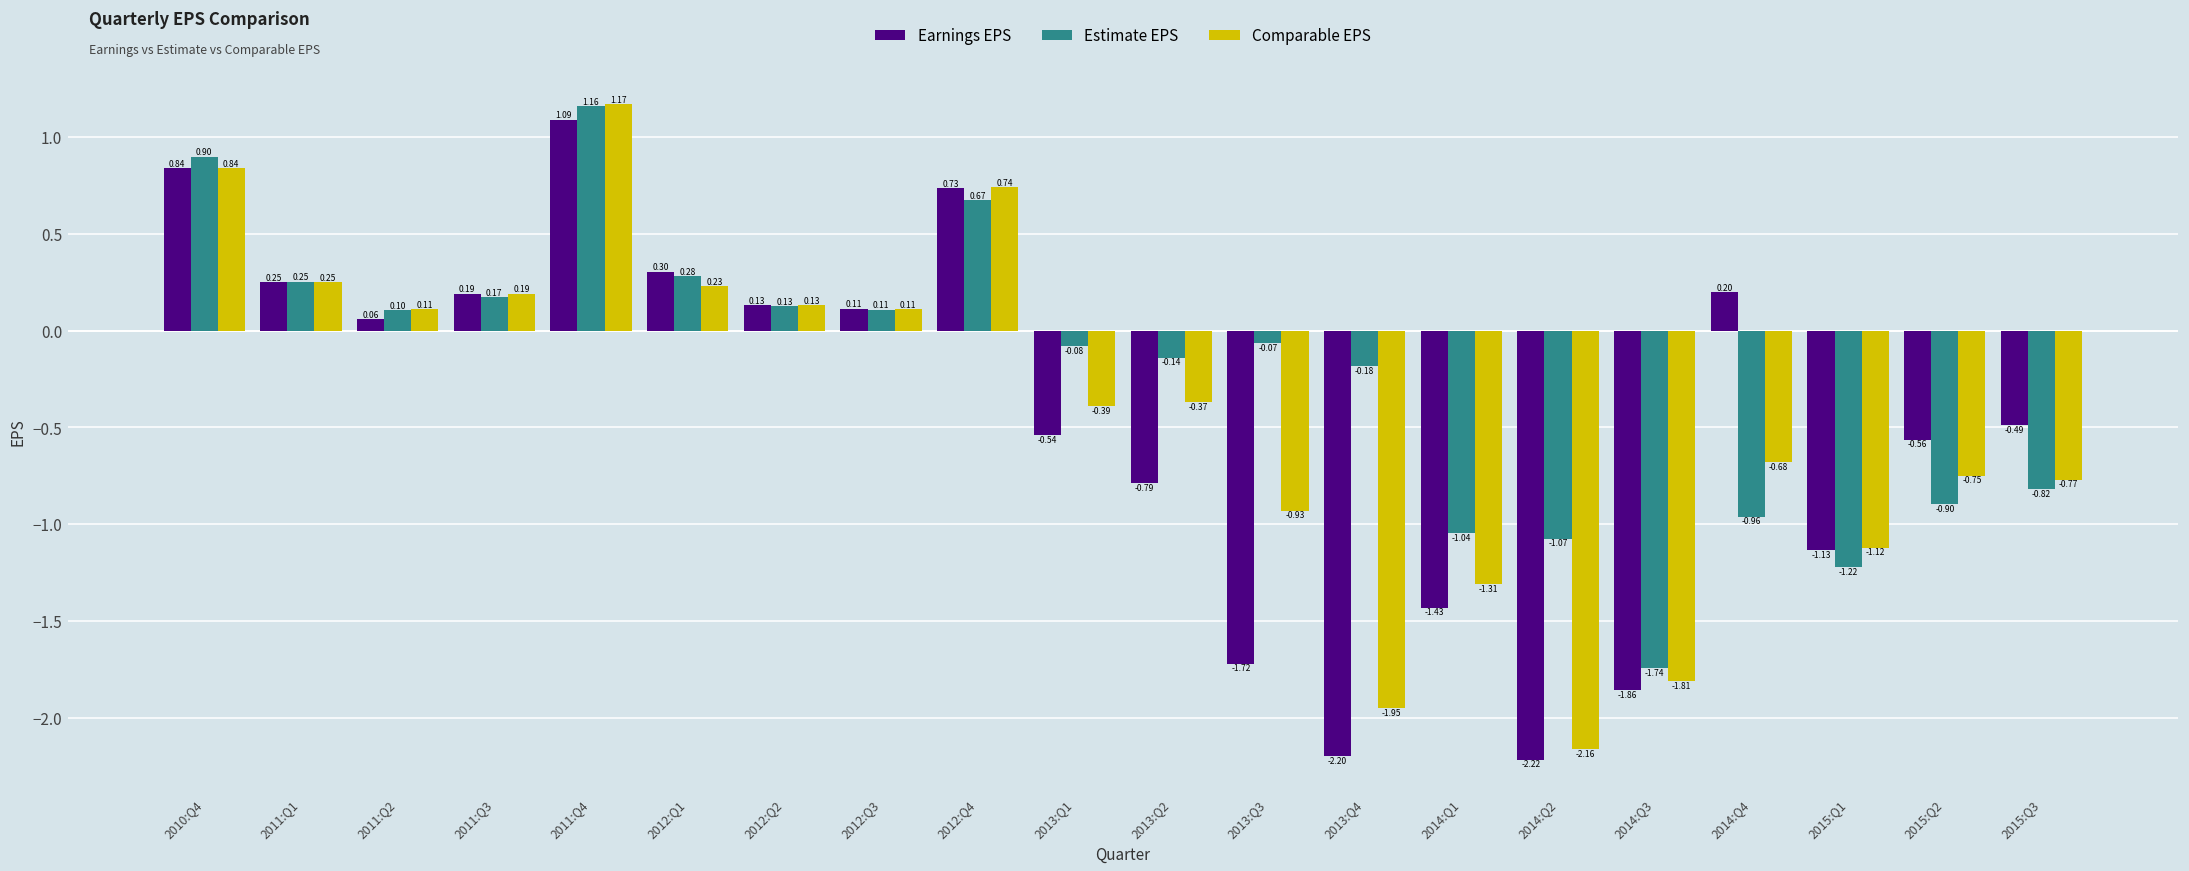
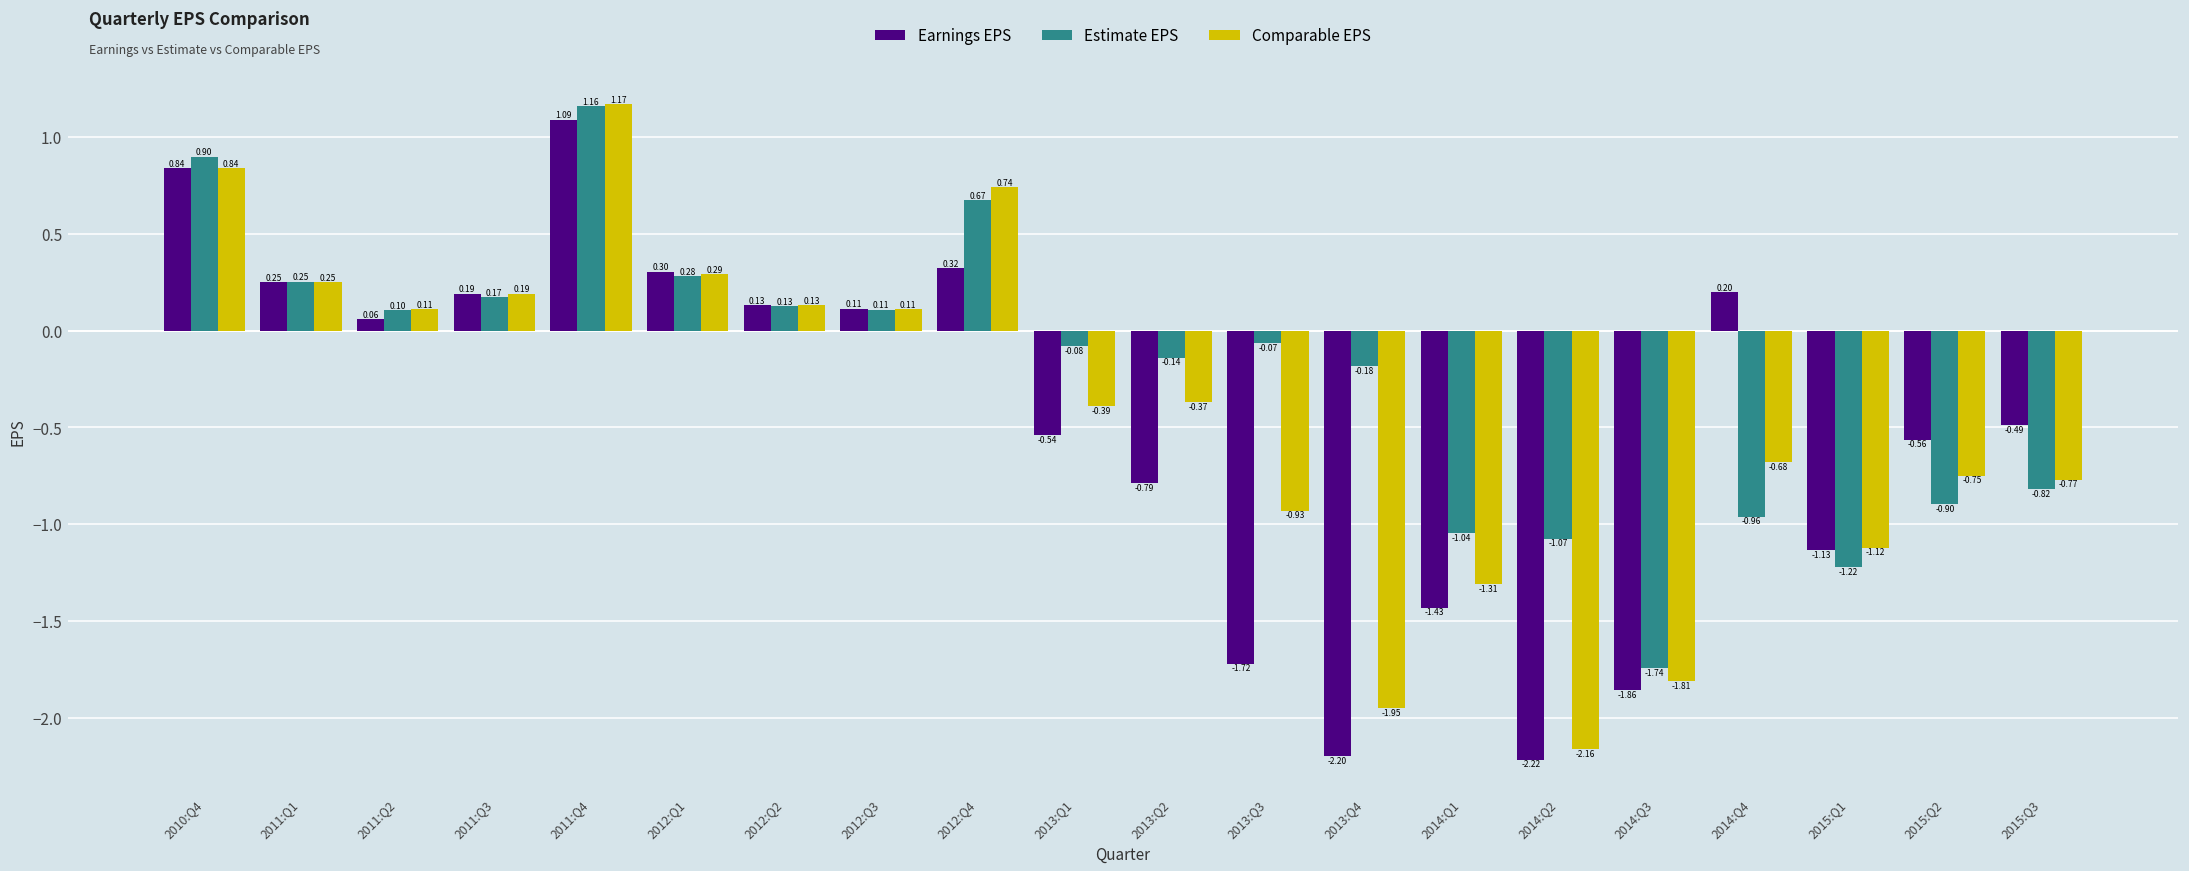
  {
    "Earnings EPS": {
      "2010:Q4": 0.84,
      "2011:Q1": 0.25,
      "2011:Q2": 0.06,
      "2011:Q3": 0.19,
      "2011:Q4": 1.09,
      "2012:Q1": 0.30,
      "2012:Q2": 0.13,
      "2012:Q3": 0.11,
-     "2012:Q4": 0.73,
+     "2012:Q4": 0.32,
      "2013:Q1": -0.54,
      "2013:Q2": -0.79,
      "2013:Q3": -1.72,
      "2013:Q4": -2.20,
      "2014:Q1": -1.43,
      "2014:Q2": -2.22,
      "2014:Q3": -1.86,
      "2014:Q4": 0.20,
      "2015:Q1": -1.13,
      "2015:Q2": -0.56,
      "2015:Q3": -0.49
    },
    "Estimate EPS": {
      "2010:Q4": 0.90,
      "2011:Q1": 0.25,
      "2011:Q2": 0.10,
      "2011:Q3": 0.17,
      "2011:Q4": 1.16,
      "2012:Q1": 0.28,
      "2012:Q2": 0.13,
      "2012:Q3": 0.11,
      "2012:Q4": 0.67,
      "2013:Q1": -0.08,
      "2013:Q2": -0.14,
      "2013:Q3": -0.07,
      "2013:Q4": -0.18,
      "2014:Q1": -1.04,
      "2014:Q2": -1.07,
      "2014:Q3": -1.74,
      "2014:Q4": -0.96,
      "2015:Q1": -1.22,
      "2015:Q2": -0.90,
      "2015:Q3": -0.82
    },
    "Comparable EPS": {
      "2010:Q4": 0.84,
      "2011:Q1": 0.25,
      "2011:Q2": 0.11,
      "2011:Q3": 0.19,
      "2011:Q4": 1.17,
-     "2012:Q1": 0.23,
+     "2012:Q1": 0.29,
      "2012:Q2": 0.13,
      "2012:Q3": 0.11,
      "2012:Q4": 0.74,
      "2013:Q1": -0.39,
      "2013:Q2": -0.37,
      "2013:Q3": -0.93,
      "2013:Q4": -1.95,
      "2014:Q1": -1.31,
      "2014:Q2": -2.16,
      "2014:Q3": -1.81,
      "2014:Q4": -0.68,
      "2015:Q1": -1.12,
      "2015:Q2": -0.75,
      "2015:Q3": -0.77
    }
  }
